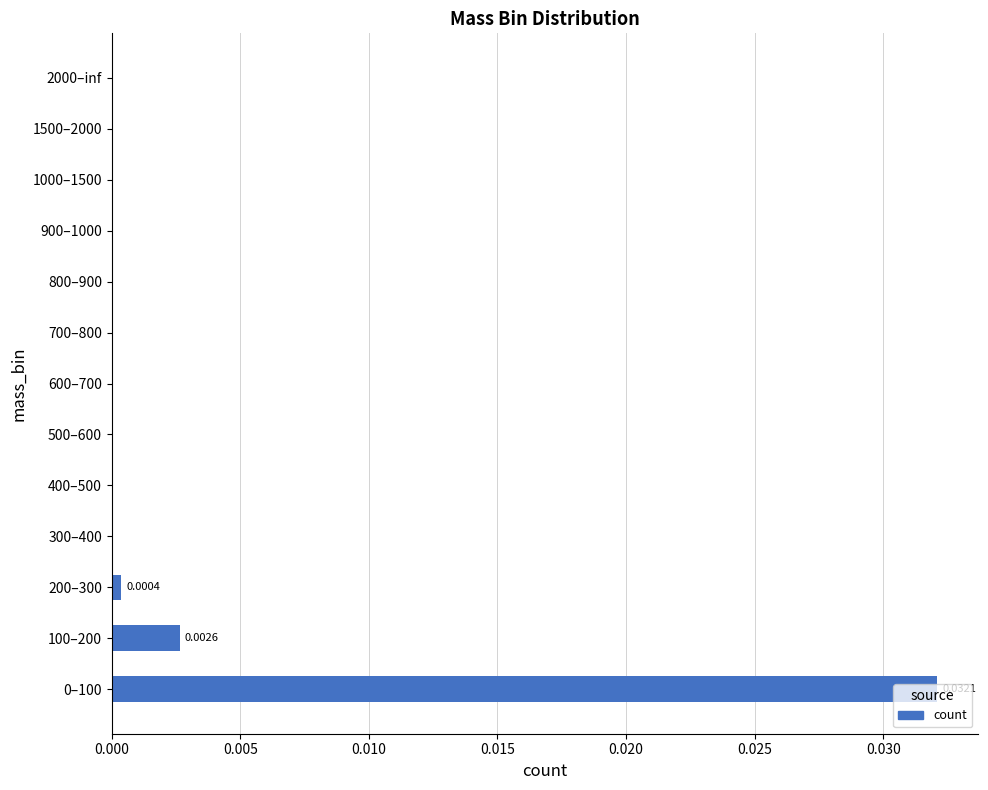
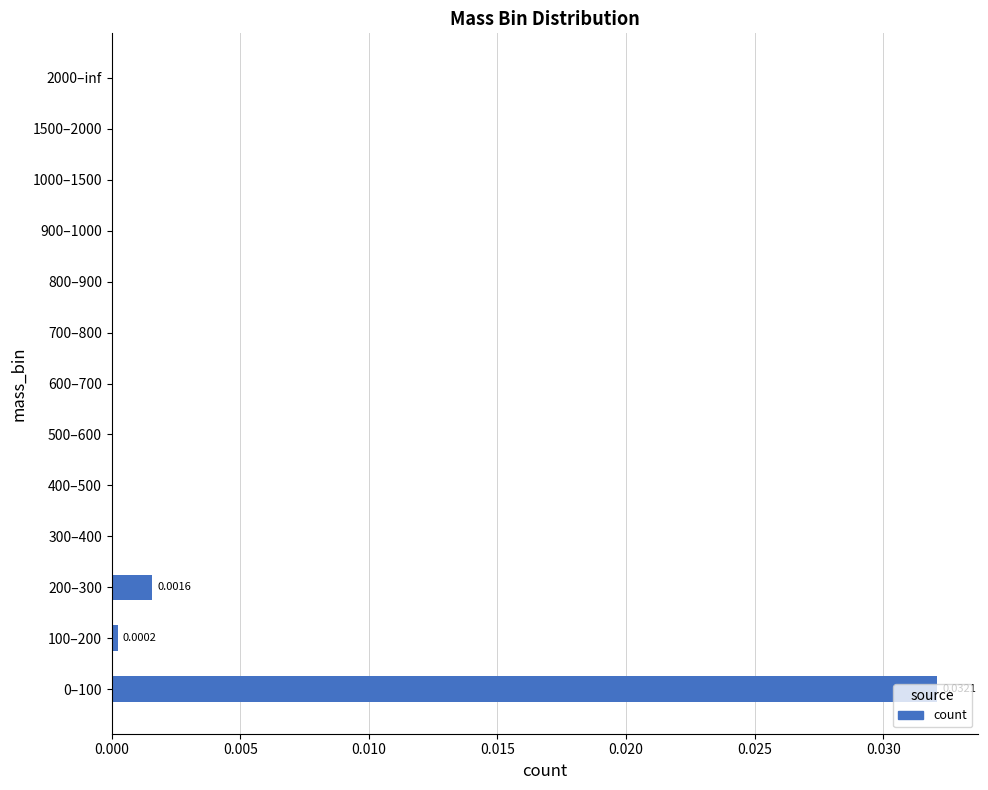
  {
-   "200–300": 0.0004,
-   "100–200": 0.0026
+   "200–300": 0.0016,
+   "100–200": 0.0002
  }
